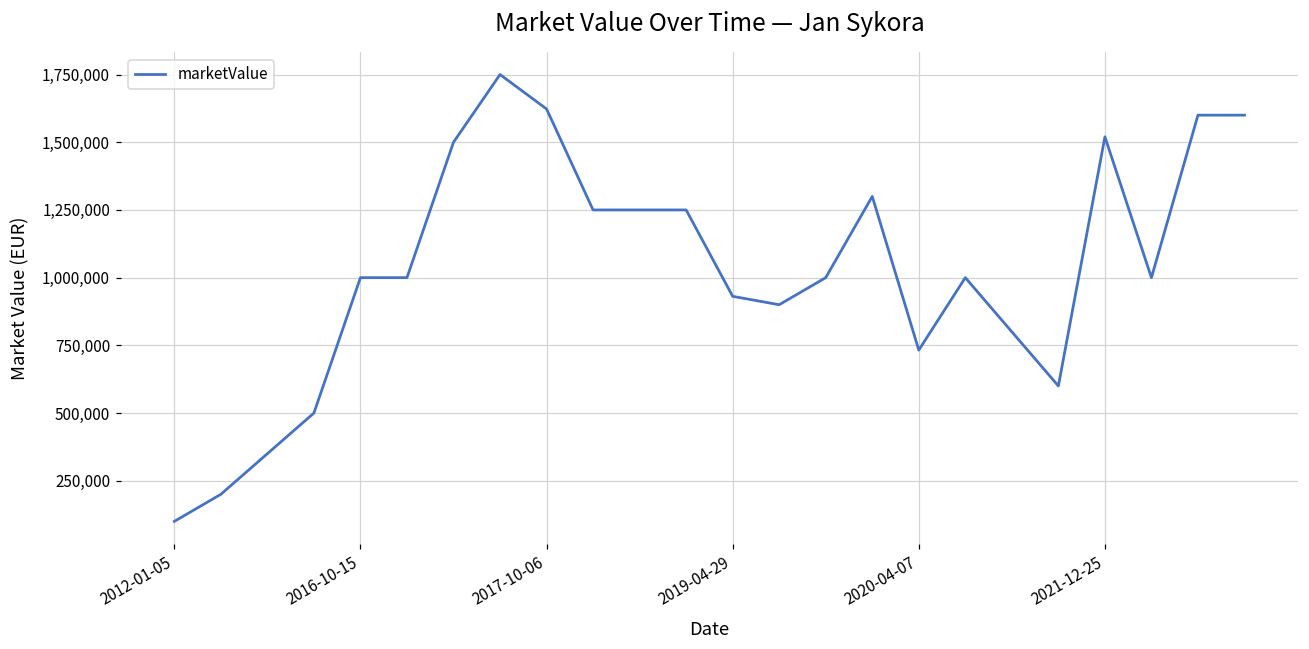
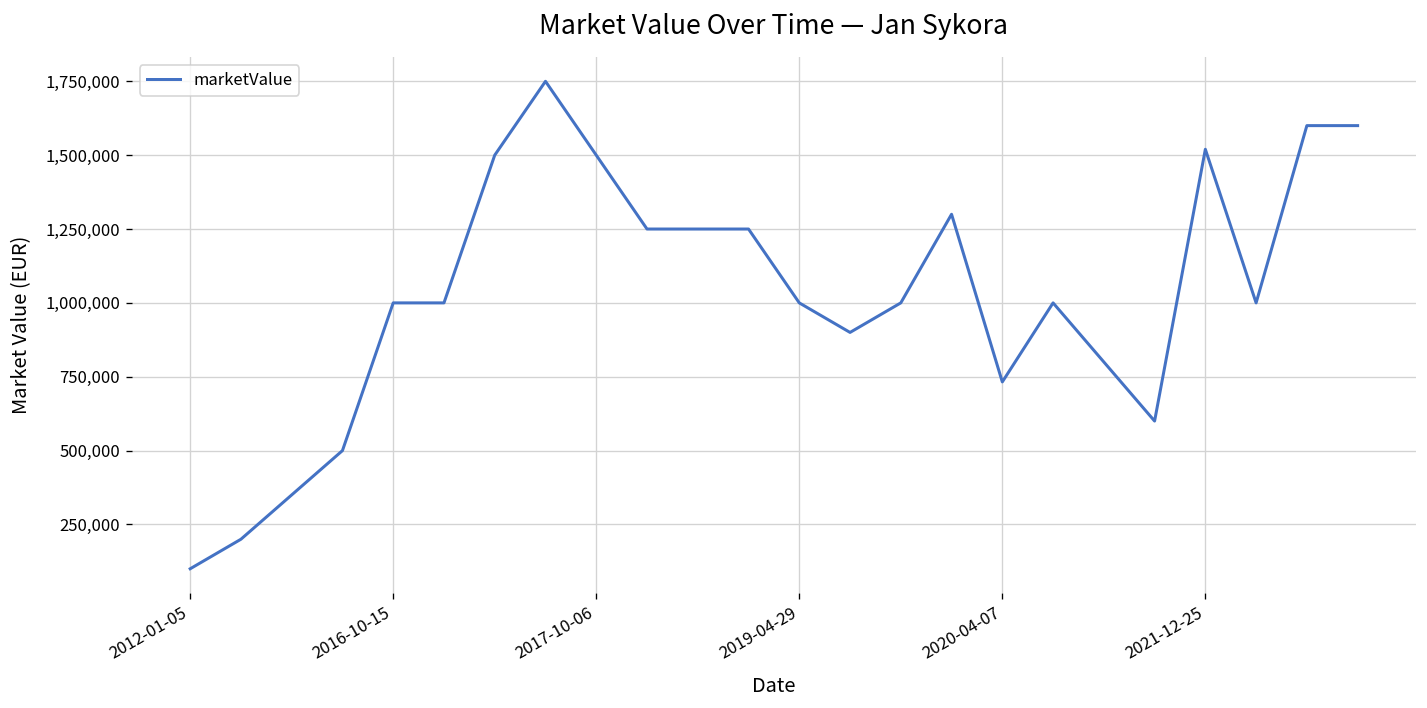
  {
    "2012-01-05": "100,000",
    "2016-10-15": "1,000,000",
-   "2017-10-06": "1,620,000",
-   "2019-04-29": "930,000",
+   "2017-10-06": "1,500,000",
+   "2019-04-29": "1,000,000",
    "2020-04-07": "730,000",
    "2021-12-25": "1,520,000"
  }
